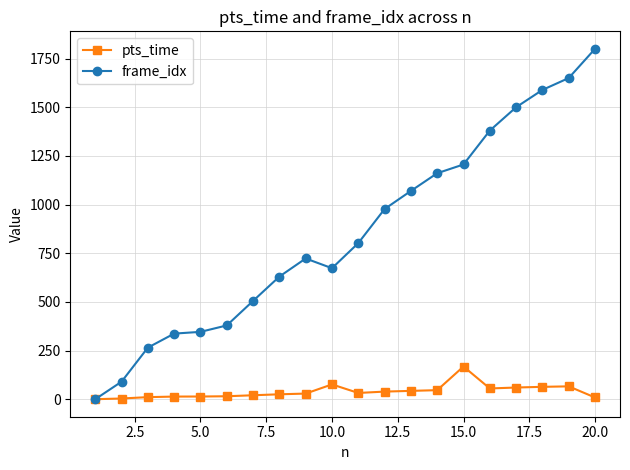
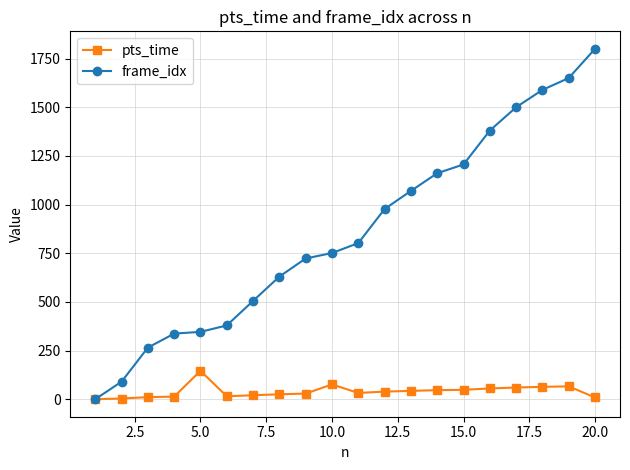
  {
    "pts_time": {
-     "5.0": 10,
+     "5.0": 150,
      "10.0": 80,
-     "15.0": 170,
+     "15.0": 50,
      "20.0": 10
    },
    "frame_idx": {
      "5.0": 350,
-     "10.0": 670,
+     "10.0": 750,
      "15.0": 1210,
      "20.0": 1800
    }
  }
